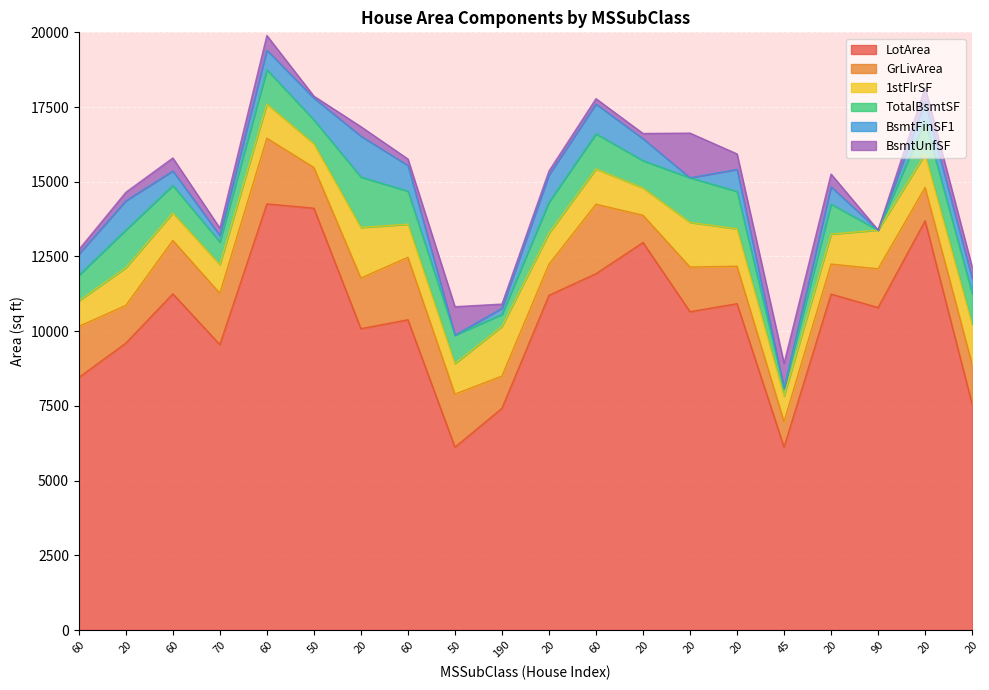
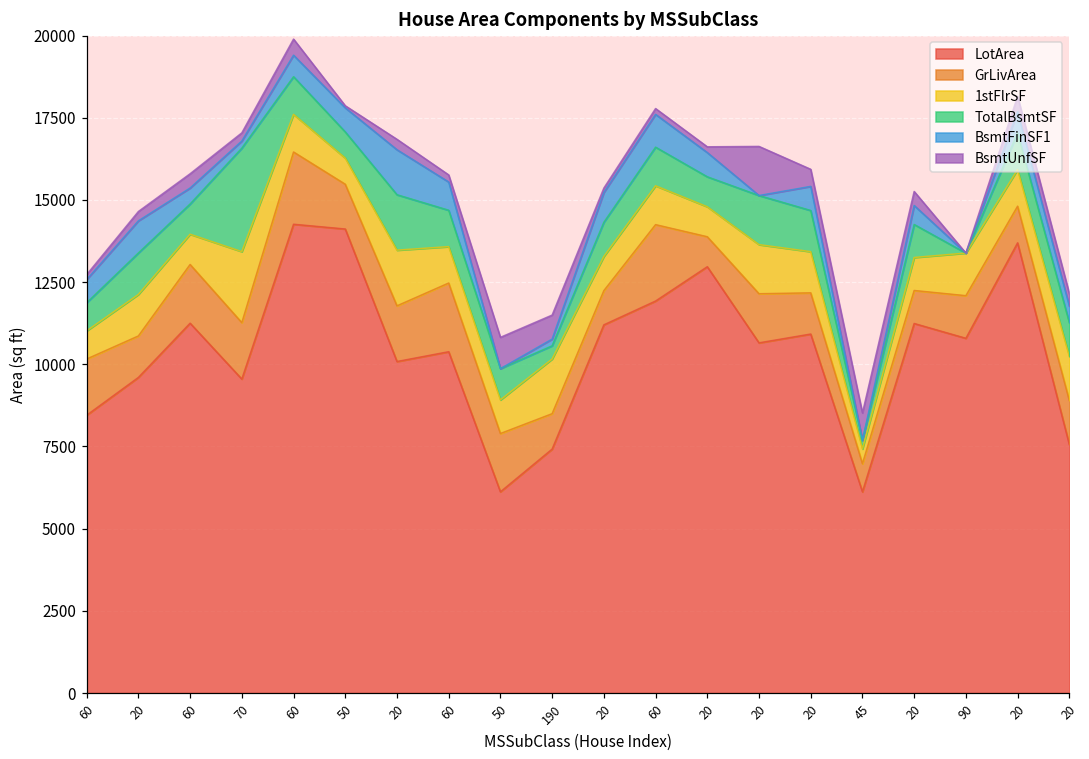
  {
    "1stFlrSF": {
-     "70": 1000,
+     "70": 2200,
      "190": 1700,
-     "45": 900
+     "45": 500
    },
    "TotalBsmtSF": {
-     "70": 800,
+     "70": 3100,
      "190": 400
    },
    "BsmtFinSF1": {
      "70": 200,
      "190": 200
    },
    "BsmtUnfSF": {
      "70": 200,
-     "190": 100,
+     "190": 700,
      "45": 800
    }
  }
